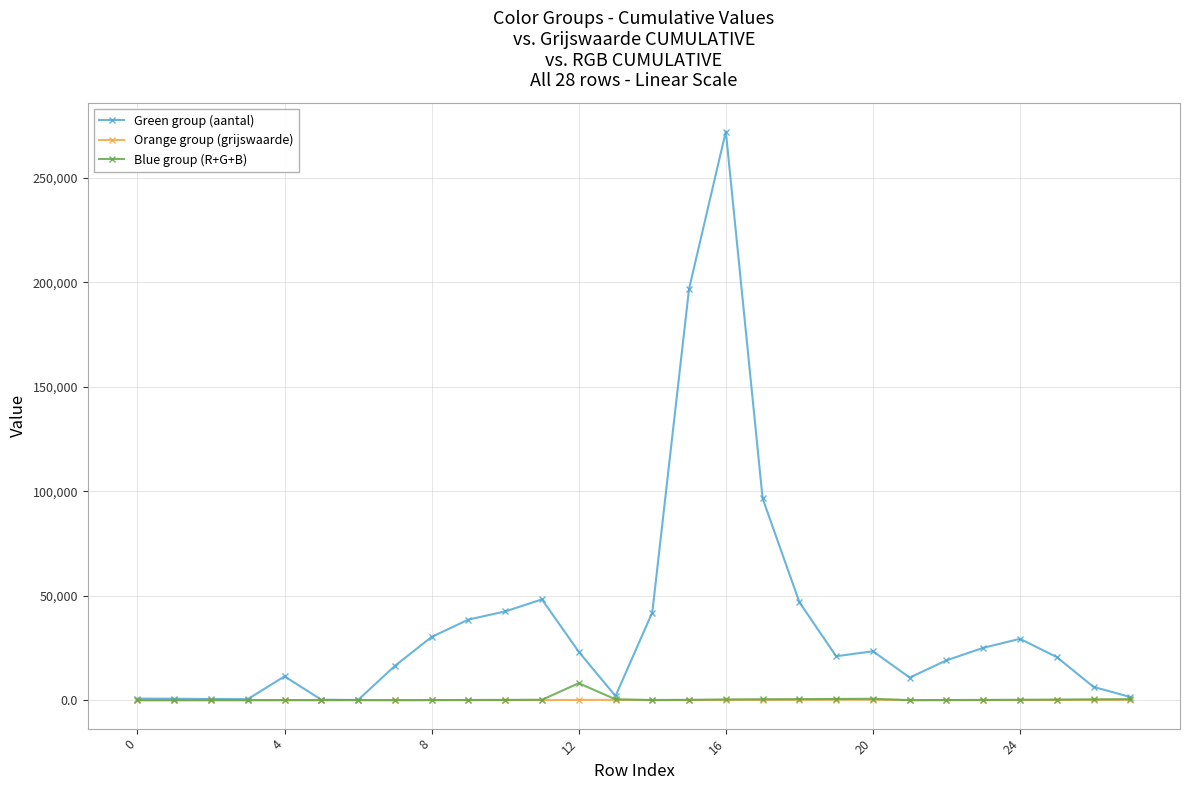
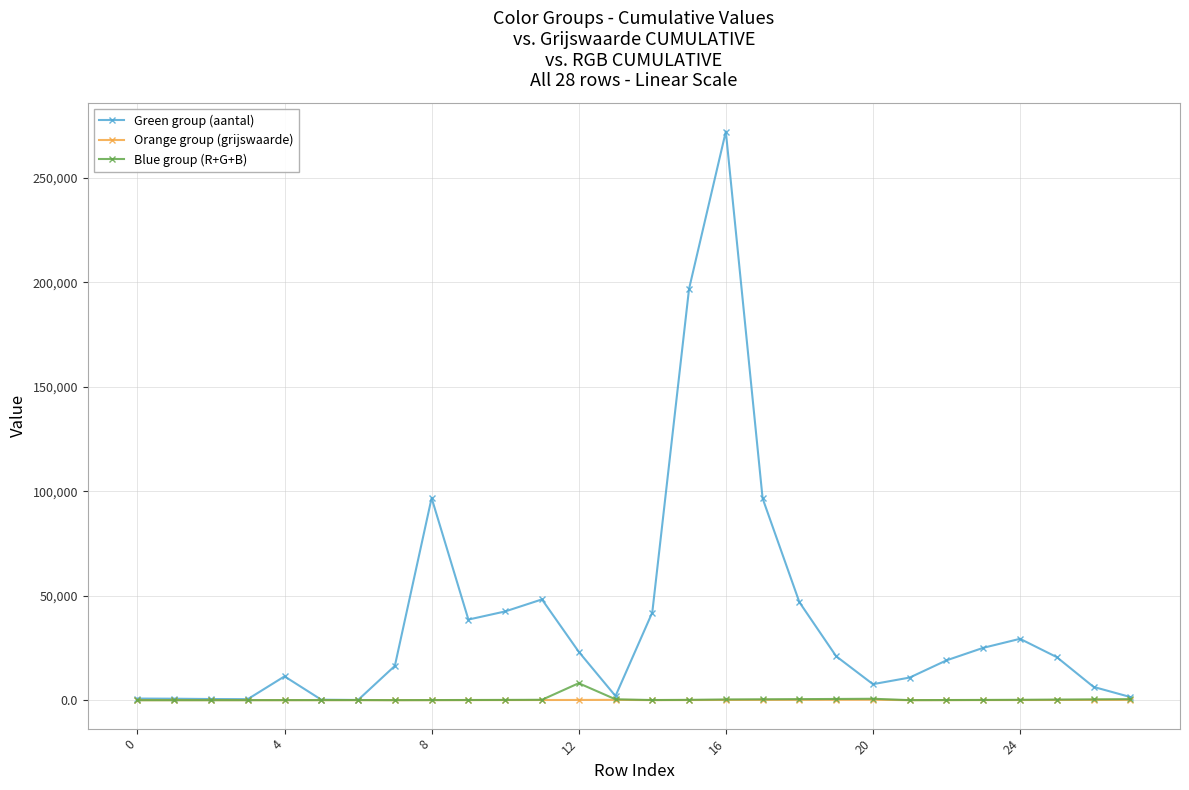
  {
    "Green group (aantal)": {
      "4": "11,000",
-     "8": "30,000",
+     "8": "97,000",
      "12": "23,000",
      "16": "272,000",
-     "20": "23,000",
+     "20": "8,000",
      "24": "29,000"
    },
    "Orange group (grijswaarde)": {
      "12": "0"
    },
    "Blue group (R+G+B)": {
      "12": "8,000"
    }
  }
